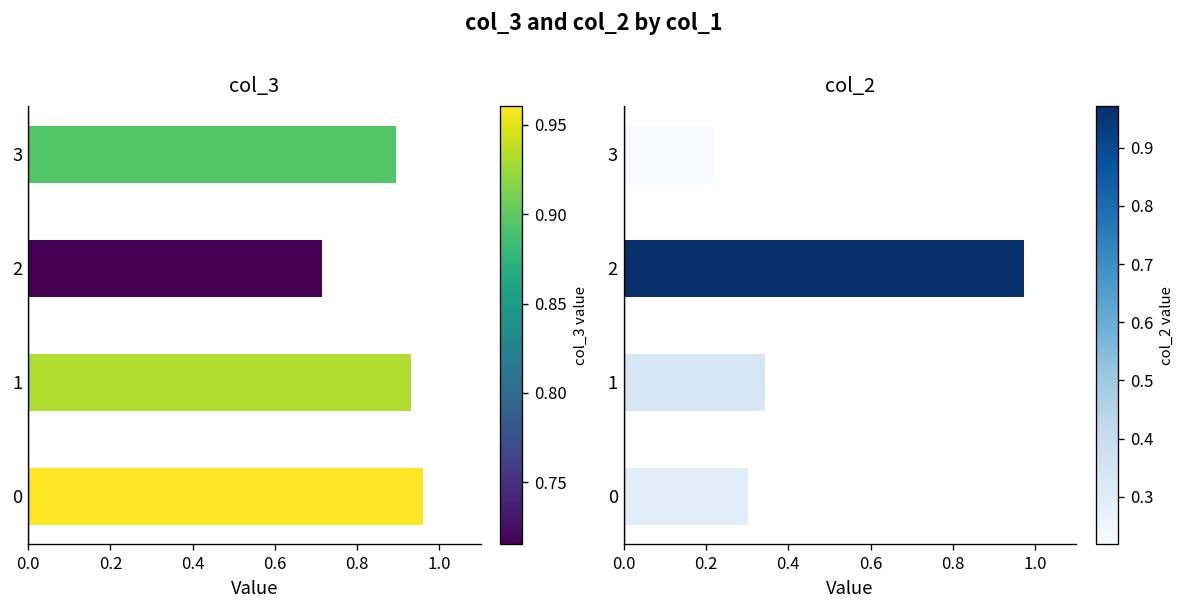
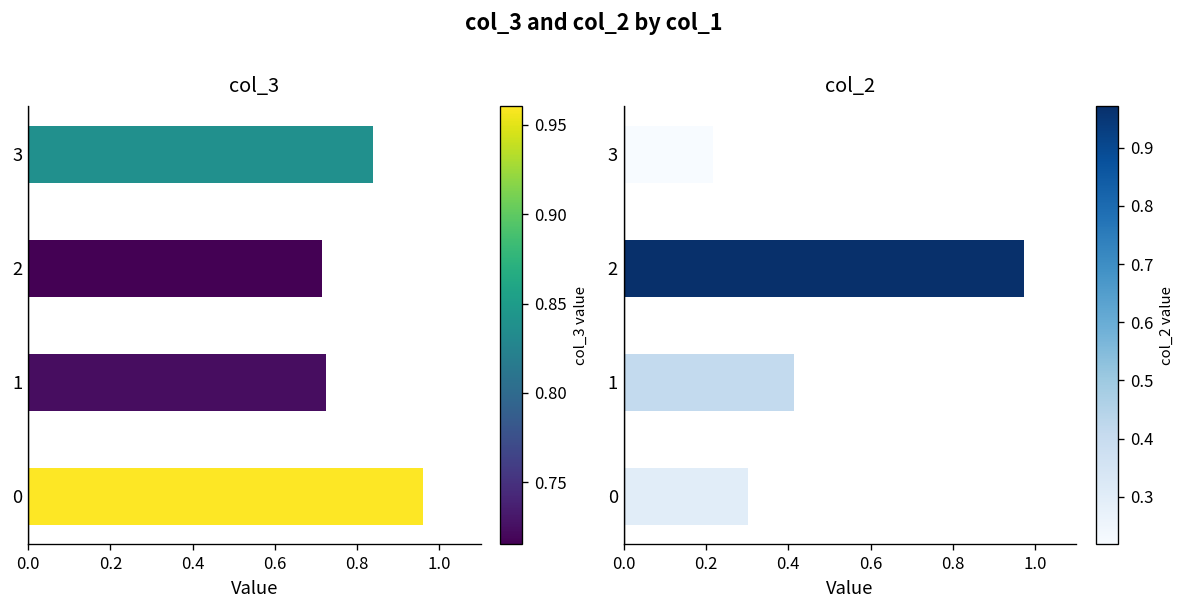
  {
    "col_3": {
-     "3": 0.89,
+     "3": 0.84,
      "2": 0.72,
-     "1": 0.93,
+     "1": 0.72,
      "0": 0.96
    },
    "col_2": {
      "3": 0.22,
      "2": 0.97,
-     "1": 0.34,
+     "1": 0.41,
      "0": 0.30
    }
  }
